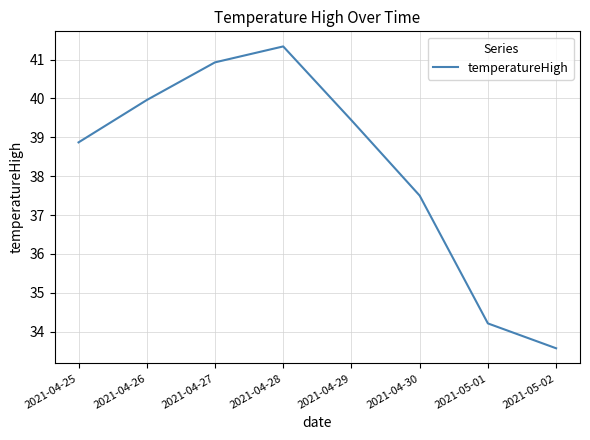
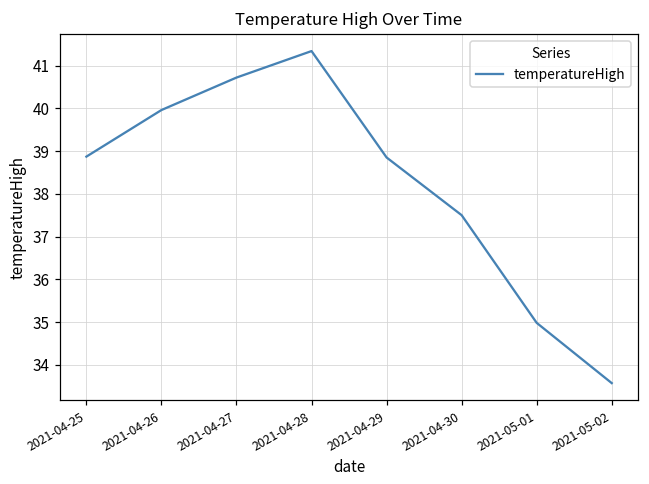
  {
    "2021-04-25": 38.9,
    "2021-04-26": 40.0,
-   "2021-04-27": 40.9,
+   "2021-04-27": 40.7,
    "2021-04-28": 41.3,
-   "2021-04-29": 39.4,
+   "2021-04-29": 38.9,
    "2021-04-30": 37.5,
-   "2021-05-01": 34.2,
+   "2021-05-01": 35.0,
    "2021-05-02": 33.6
  }
